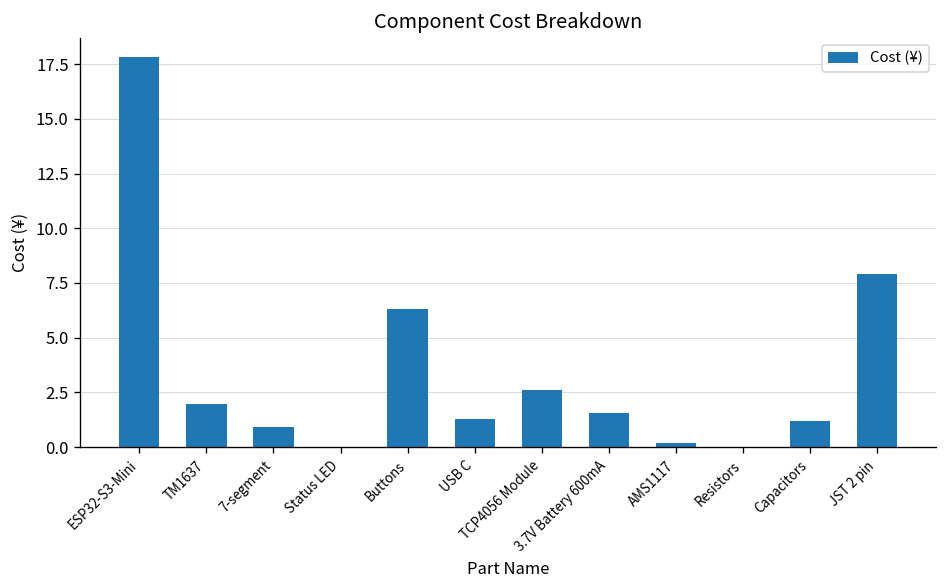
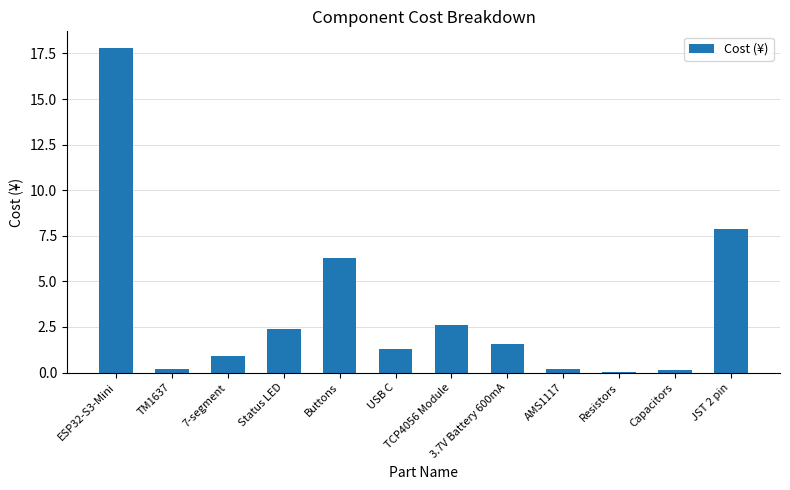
  {
    "ESP32-S3-Mini": 17.8,
-   "TM1637": 2.0,
+   "TM1637": 0.2,
    "7-segment": 0.9,
-   "Status LED": 0.0,
+   "Status LED": 2.4,
    "Buttons": 6.3,
    "USB C": 1.3,
    "TCP4056 Module": 2.6,
    "3.7V Battery 600mA": 1.6,
    "AMS1117": 0.2,
-   "Capacitors": 1.2,
+   "Capacitors": 0.1,
    "JST 2 pin": 7.9
  }
